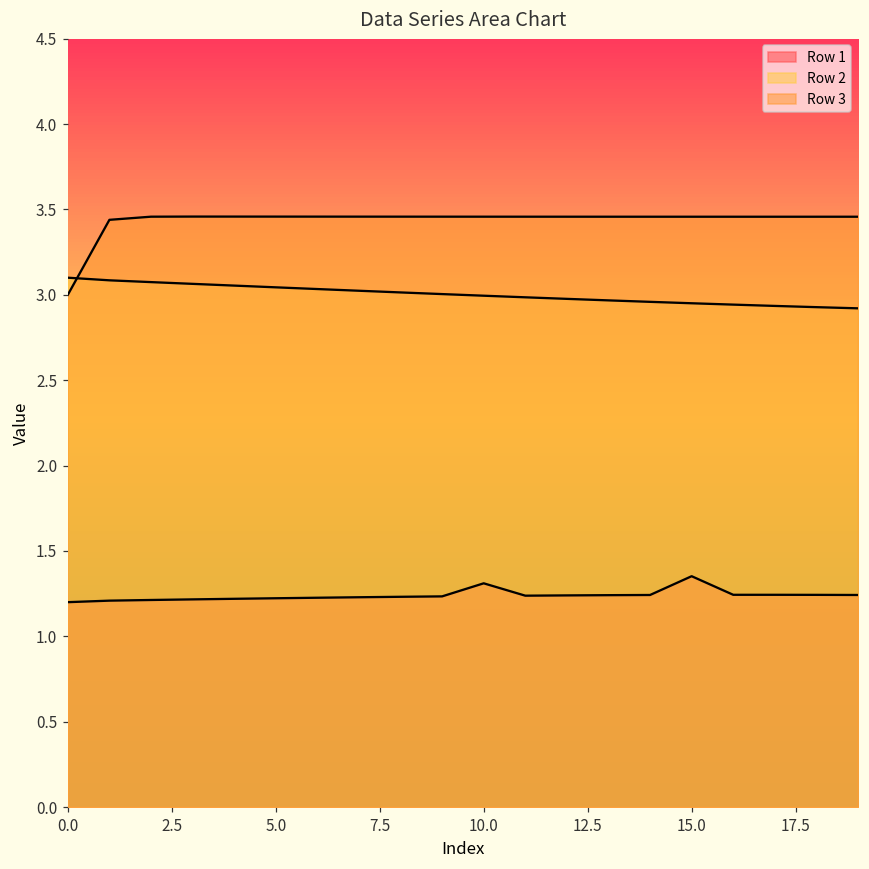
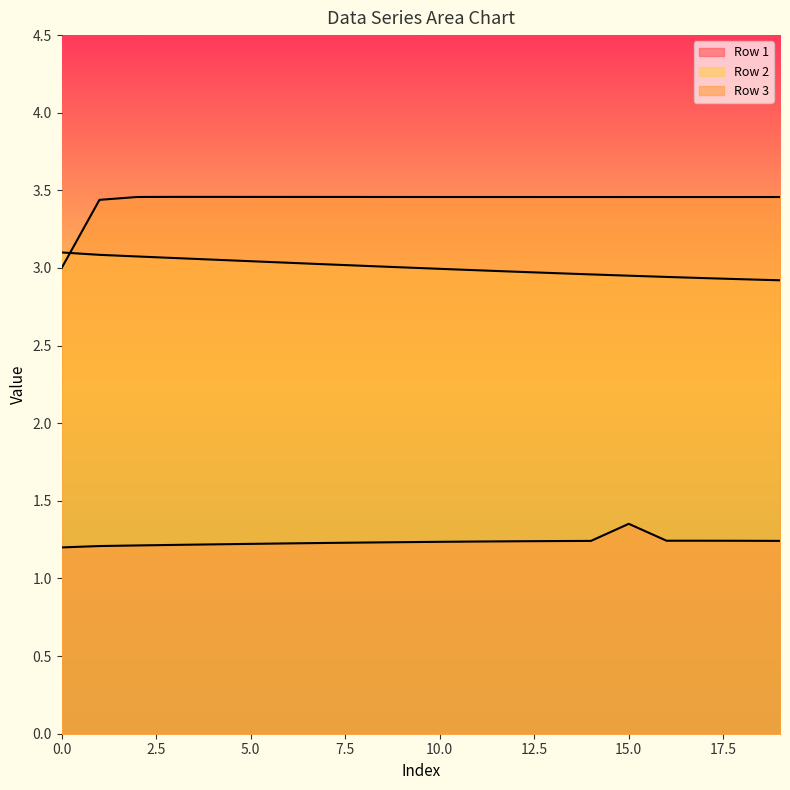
  {
    "Row 1": {
      "0.0": 1.20,
      "5.0": 1.22,
-     "10.0": 1.31,
+     "10.0": 1.24,
      "15.0": 1.35
    }
  }
